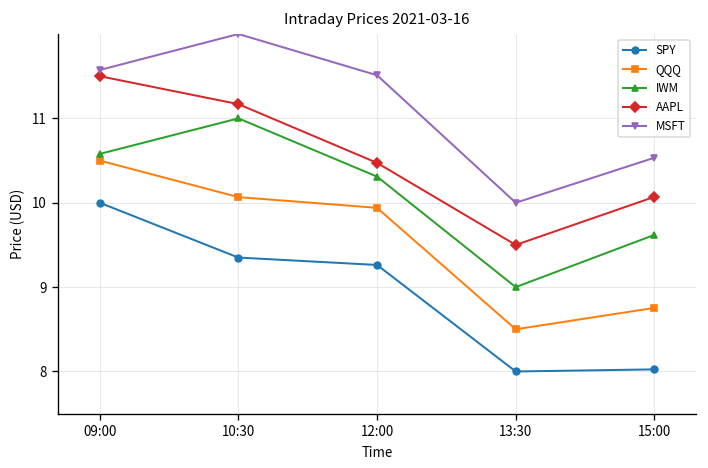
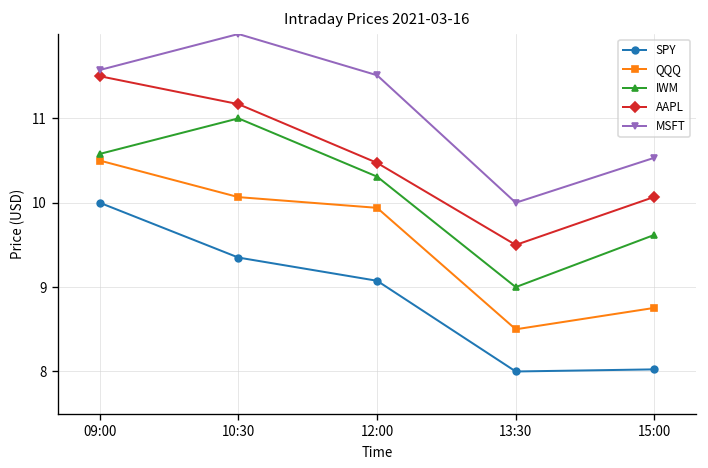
  {
    "SPY": {
      "09:00": 10.0,
      "10:30": 9.4,
-     "12:00": 9.3,
+     "12:00": 9.1,
      "13:30": 8.0,
      "15:00": 8.0
    },
    "QQQ": {
      "09:00": 10.5,
      "10:30": 10.1,
      "12:00": 9.9,
      "13:30": 8.5,
      "15:00": 8.8
    },
    "IWM": {
      "09:00": 10.6,
      "10:30": 11.0,
      "12:00": 10.3,
      "13:30": 9.0,
      "15:00": 9.6
    },
    "AAPL": {
      "09:00": 11.5,
      "10:30": 11.2,
      "12:00": 10.5,
      "13:30": 9.5,
      "15:00": 10.1
    },
    "MSFT": {
      "09:00": 11.6,
      "10:30": 12.0,
      "12:00": 11.5,
      "13:30": 10.0,
      "15:00": 10.5
    }
  }
